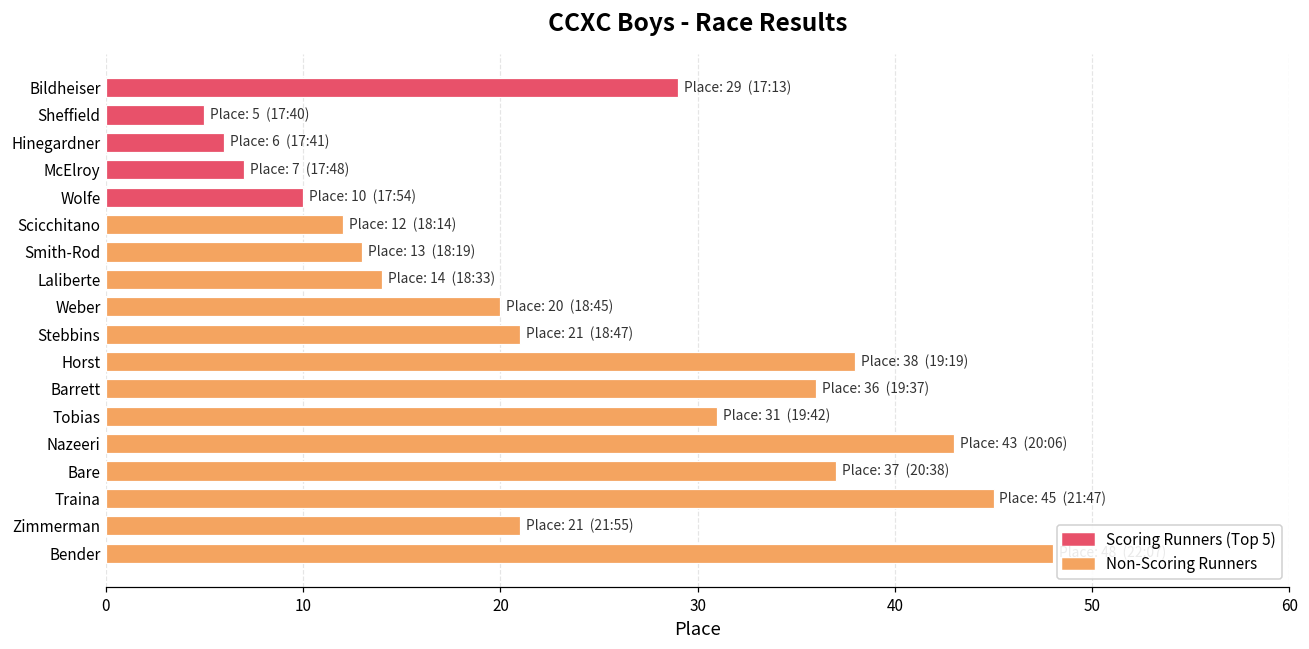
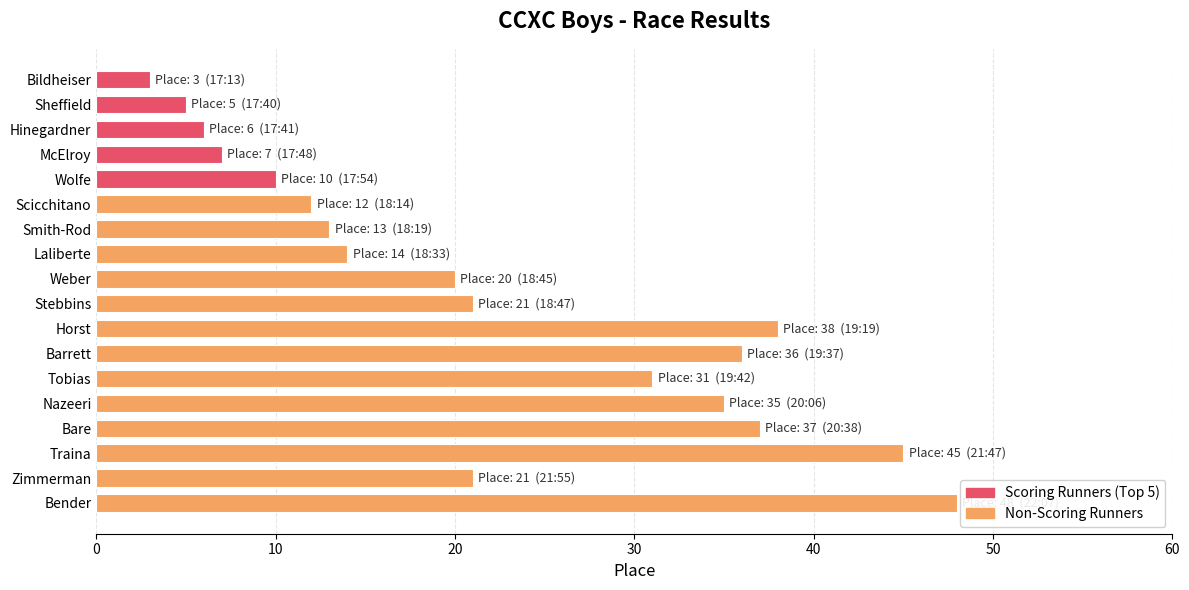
  {
-   "Bildheiser": 29,
+   "Bildheiser": 3,
    "Sheffield": 5,
    "Hinegardner": 6,
    "McElroy": 7,
    "Wolfe": 10,
    "Scicchitano": 12,
    "Smith-Rod": 13,
    "Laliberte": 14,
    "Weber": 20,
    "Stebbins": 21,
    "Horst": 38,
    "Barrett": 36,
    "Tobias": 31,
-   "Nazeeri": 43,
+   "Nazeeri": 35,
    "Bare": 37,
    "Traina": 45,
    "Zimmerman": 21
  }
